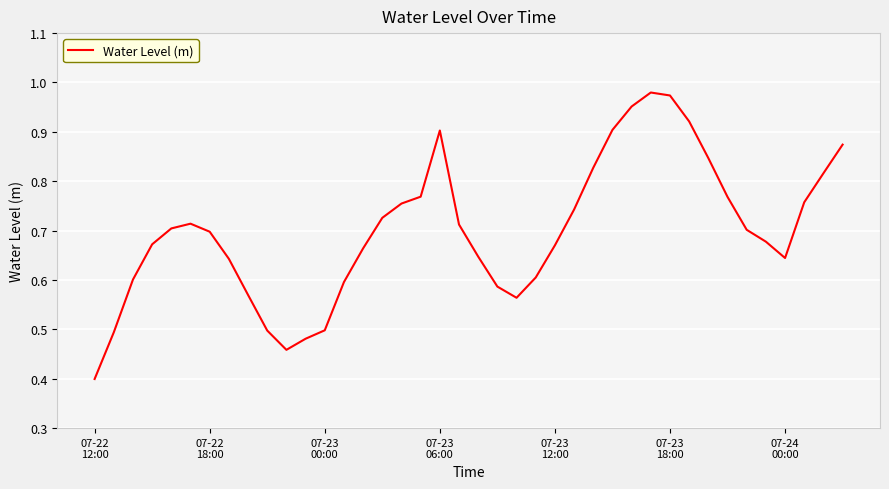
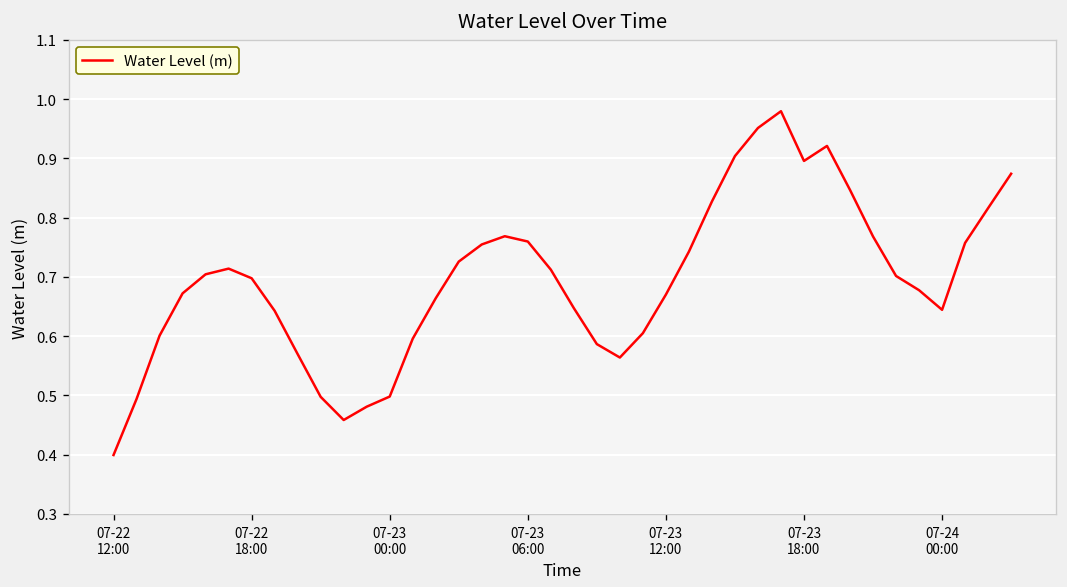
  {
    "07-22 12:00": 0.40,
    "07-22 18:00": 0.70,
    "07-23 00:00": 0.50,
-   "07-23 06:00": 0.90,
+   "07-23 06:00": 0.76,
    "07-23 12:00": 0.67,
-   "07-23 18:00": 0.97,
+   "07-23 18:00": 0.90,
    "07-24 00:00": 0.64
  }
